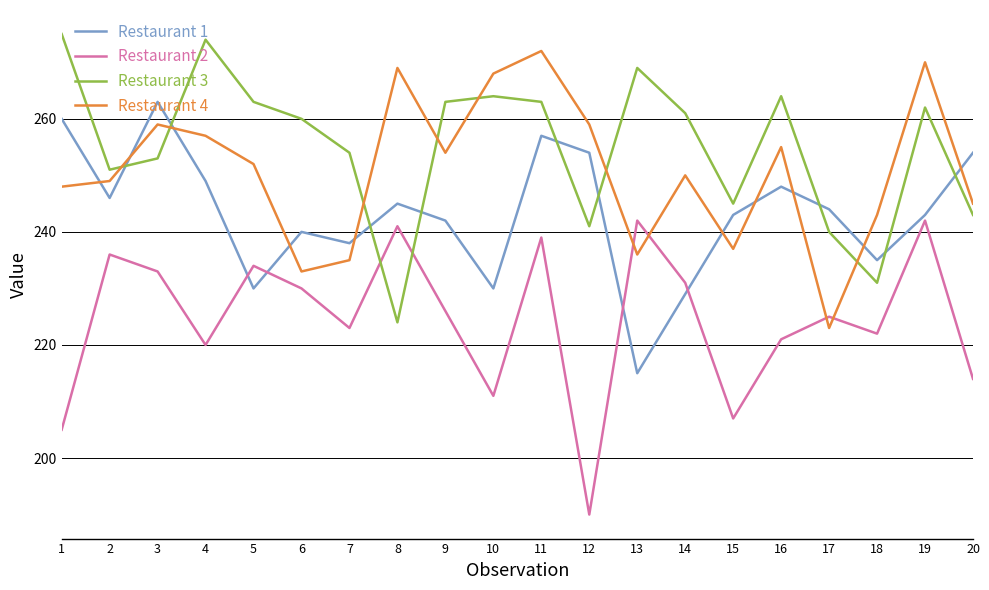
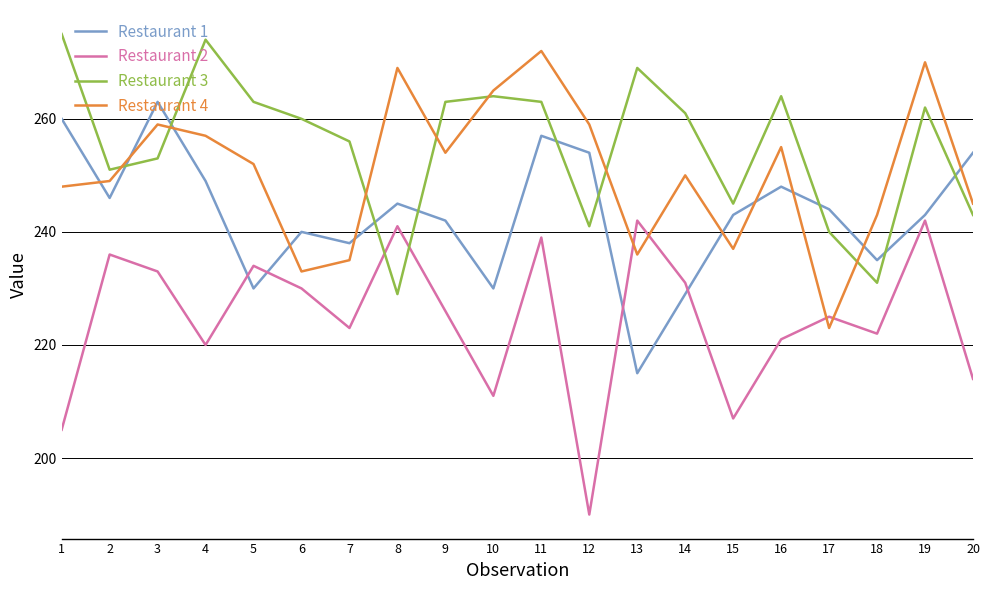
  {
    "Restaurant 1": {
      "1": 260,
      "2": 246,
      "3": 263,
      "4": 249,
      "5": 230,
      "6": 240,
      "7": 238,
      "8": 245,
      "9": 242,
      "10": 230,
      "11": 257,
      "12": 254,
      "13": 215,
      "14": 229,
      "15": 243,
      "16": 248,
      "17": 244,
      "18": 235,
      "19": 243,
      "20": 254
    },
    "Restaurant 2": {
      "1": 205,
      "2": 236,
      "3": 233,
      "4": 220,
      "5": 234,
      "6": 230,
      "7": 223,
      "8": 241,
      "9": 226,
      "10": 211,
      "11": 239,
      "12": 190,
      "13": 242,
      "14": 231,
      "15": 207,
      "16": 221,
      "17": 225,
      "18": 222,
      "19": 242,
      "20": 214
    },
    "Restaurant 3": {
      "1": 275,
      "2": 251,
      "3": 253,
      "4": 274,
      "5": 263,
      "6": 260,
-     "7": 254,
-     "8": 224,
+     "7": 256,
+     "8": 229,
      "9": 263,
      "10": 264,
      "11": 263,
      "12": 241,
      "13": 269,
      "14": 261,
      "15": 245,
      "16": 264,
      "17": 240,
      "18": 231,
      "19": 262,
      "20": 243
    },
    "Restaurant 4": {
      "1": 248,
      "2": 249,
      "3": 259,
      "4": 257,
      "5": 252,
      "6": 233,
      "7": 235,
      "8": 269,
      "9": 254,
-     "10": 268,
+     "10": 265,
      "11": 272,
      "12": 259,
      "13": 236,
      "14": 250,
      "15": 237,
      "16": 255,
      "17": 223,
      "18": 243,
      "19": 270,
      "20": 245
    }
  }
